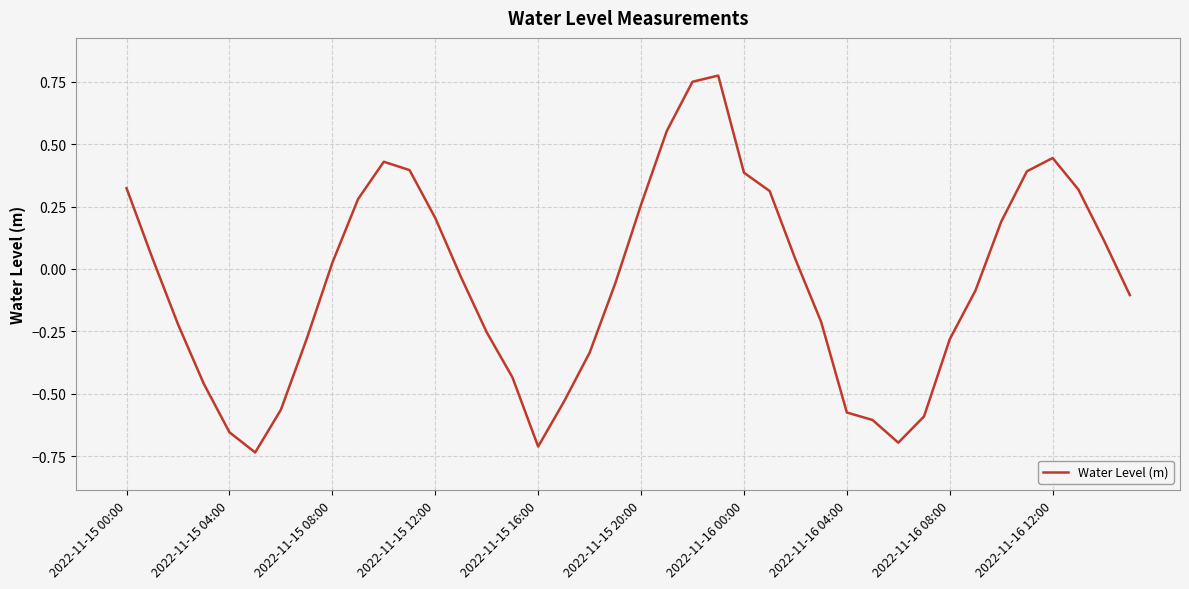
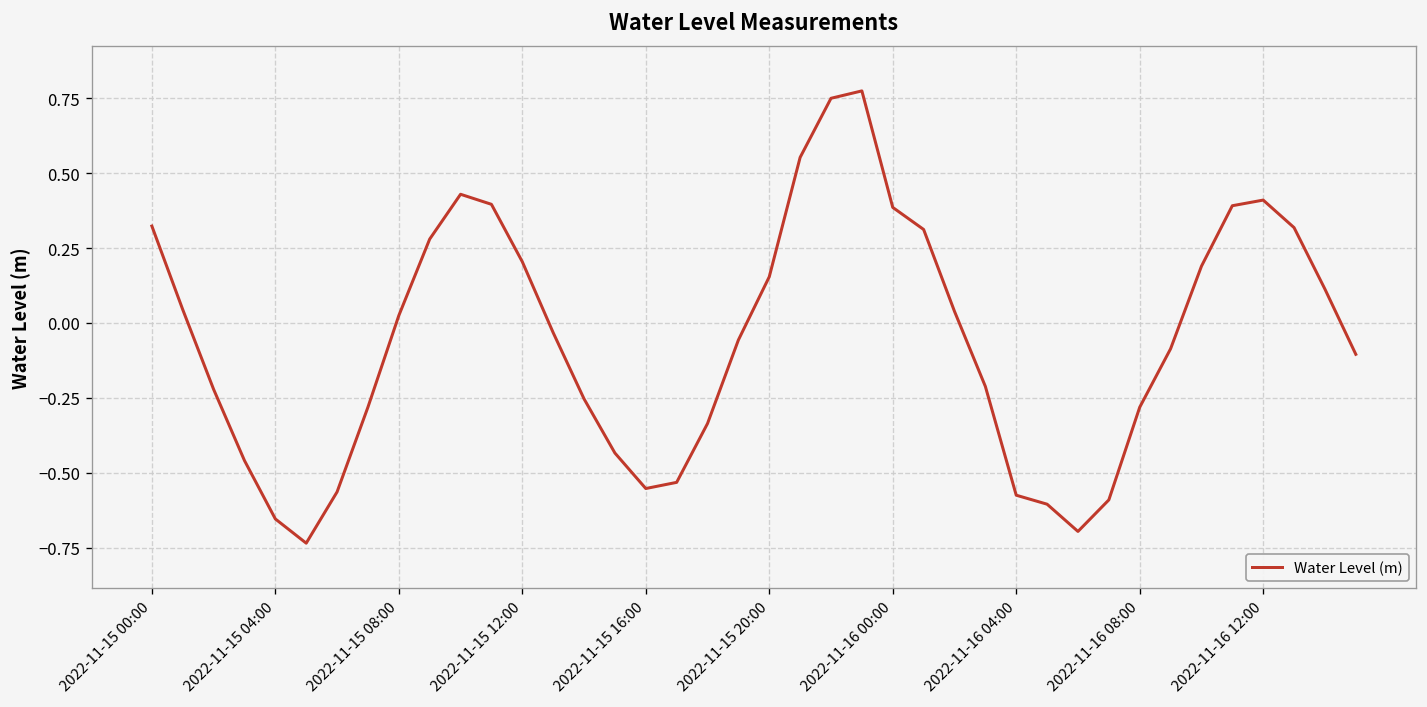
  {
    "2022-11-15 00:00": 0.32,
    "2022-11-15 04:00": -0.65,
    "2022-11-15 08:00": 0.02,
    "2022-11-15 12:00": 0.20,
-   "2022-11-15 16:00": -0.71,
-   "2022-11-15 20:00": 0.26,
+   "2022-11-15 16:00": -0.55,
+   "2022-11-15 20:00": 0.15,
    "2022-11-16 00:00": 0.39,
    "2022-11-16 04:00": -0.58,
    "2022-11-16 08:00": -0.28,
-   "2022-11-16 12:00": 0.44
+   "2022-11-16 12:00": 0.41
  }
